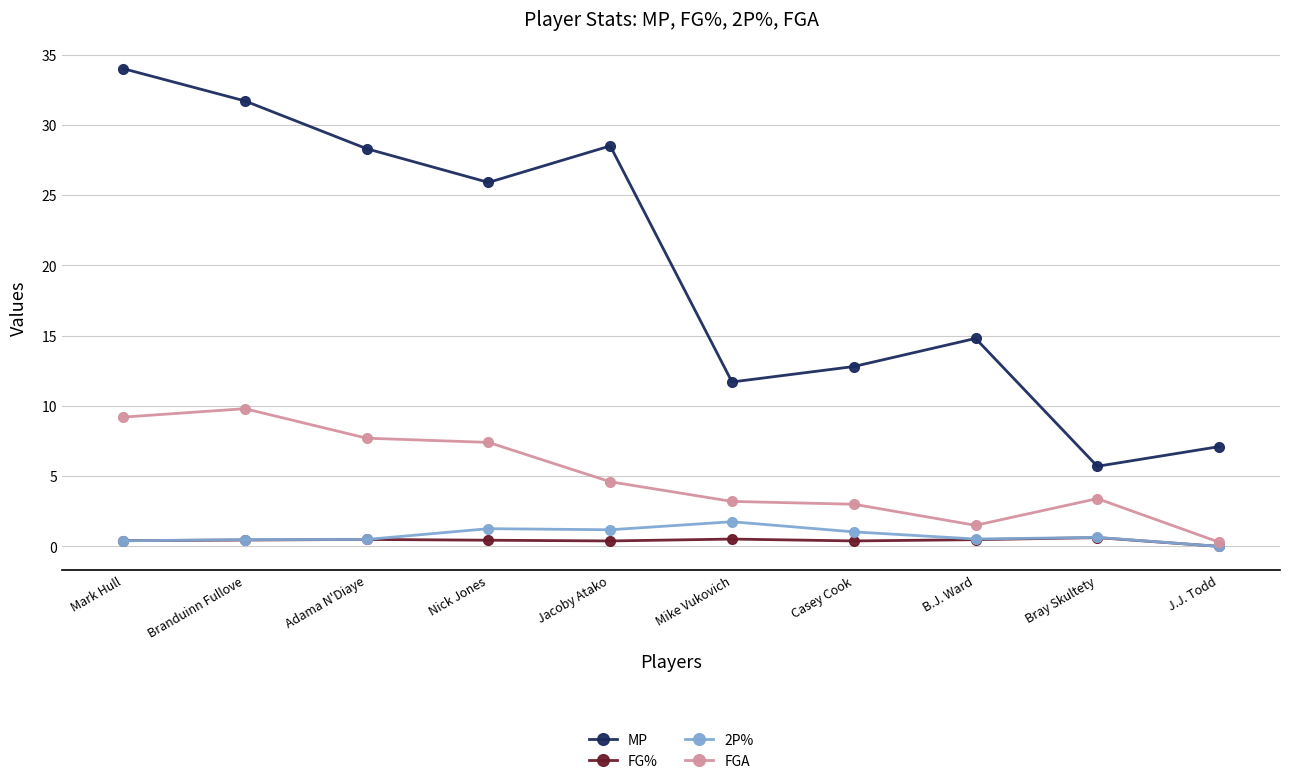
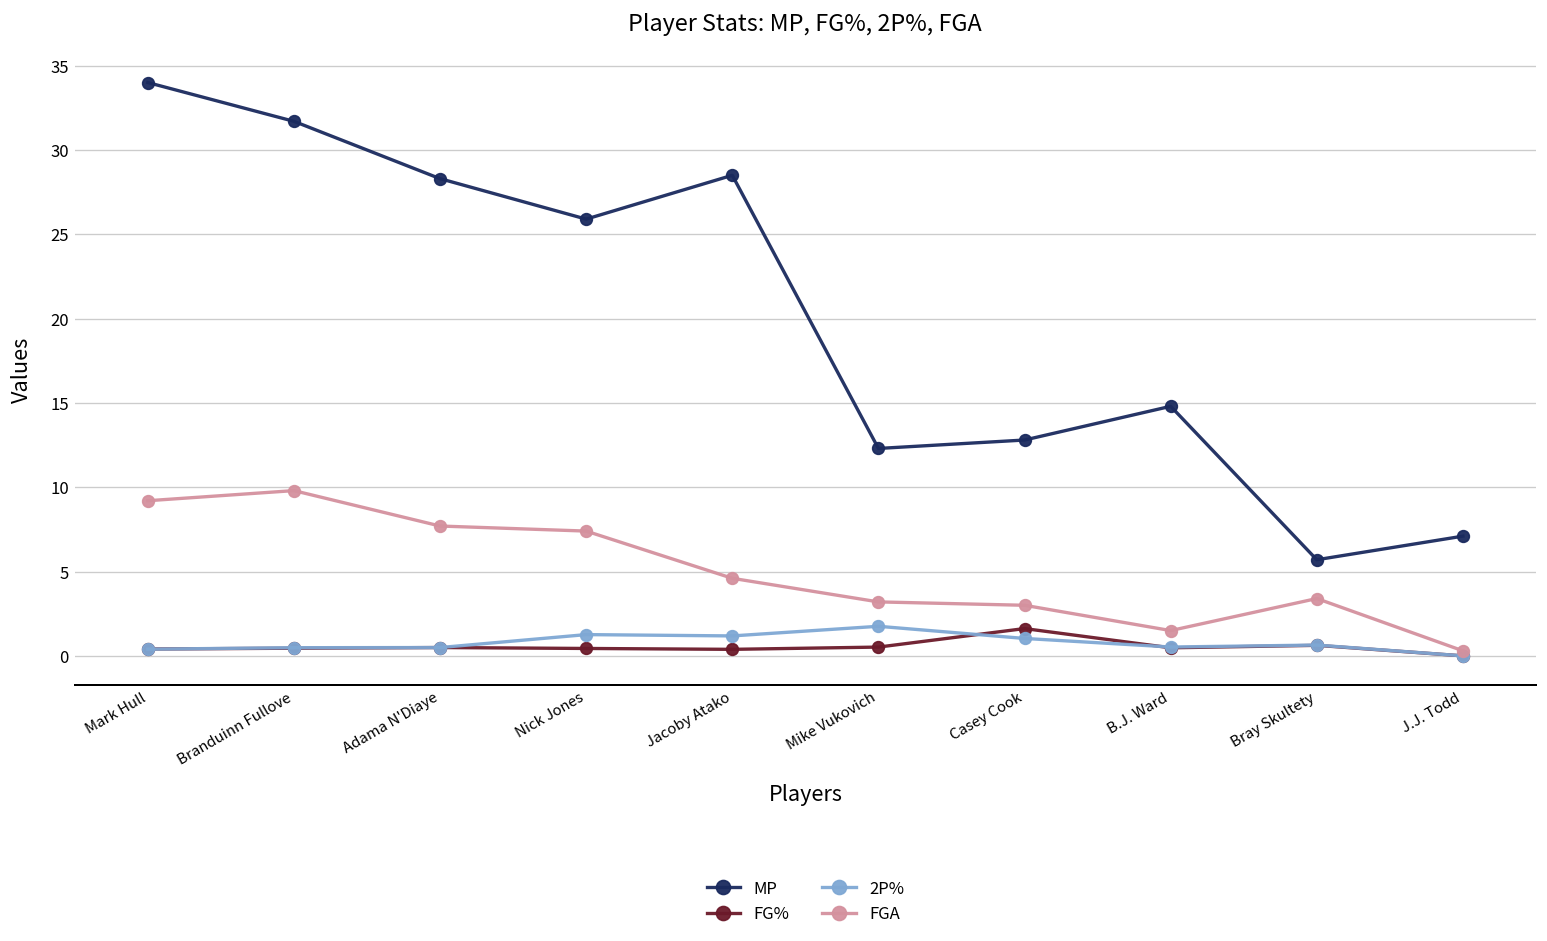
  {
    "MP": {
      "Mark Hull": 34.0,
      "Branduinn Fullove": 31.7,
      "Adama N'Diaye": 28.3,
      "Nick Jones": 25.9,
      "Jacoby Atako": 28.5,
-     "Mike Vukovich": 11.7,
+     "Mike Vukovich": 12.3,
      "Casey Cook": 12.8,
      "B.J. Ward": 14.8,
      "Bray Skultety": 5.7,
      "J.J. Todd": 7.1
    },
    "FG%": {
      "Nick Jones": 0.4,
      "Jacoby Atako": 0.4,
      "Mike Vukovich": 0.5,
-     "Casey Cook": 0.4
+     "Casey Cook": 1.6
    },
    "2P%": {
      "Nick Jones": 1.3,
      "Jacoby Atako": 1.2,
      "Mike Vukovich": 1.8,
      "Casey Cook": 1.0
    },
    "FGA": {
      "Mark Hull": 9.2,
      "Branduinn Fullove": 9.8,
      "Adama N'Diaye": 7.7,
      "Nick Jones": 7.4,
      "Jacoby Atako": 4.6,
      "Mike Vukovich": 3.2,
      "Casey Cook": 3.0,
      "B.J. Ward": 1.5,
      "Bray Skultety": 3.4,
      "J.J. Todd": 0.3
    }
  }
